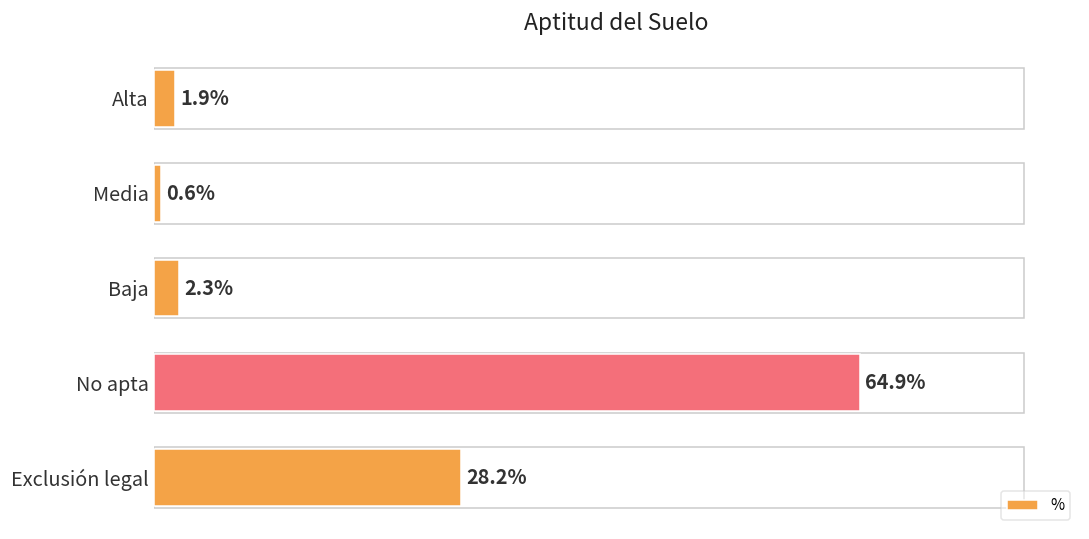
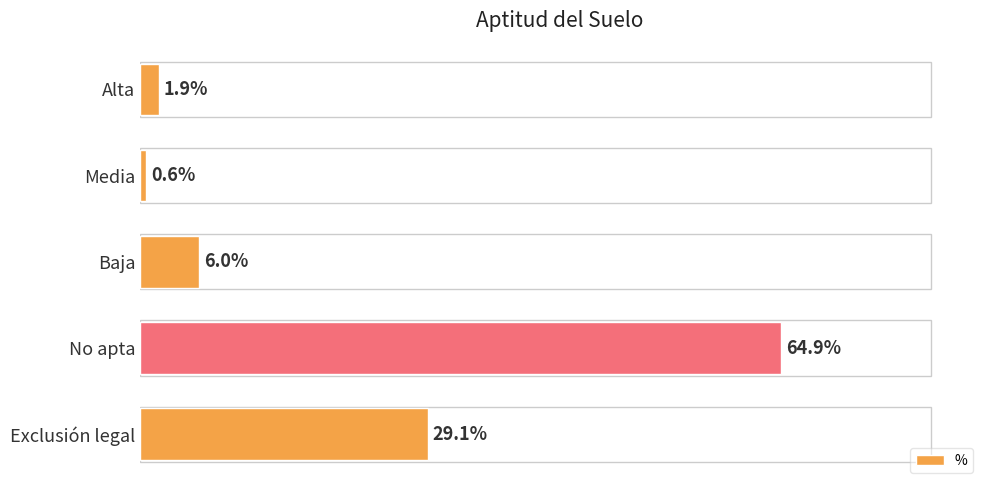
  {
    "Alta": "1.9%",
    "Media": "0.6%",
-   "Baja": "2.3%",
+   "Baja": "6.0%",
    "No apta": "64.9%",
-   "Exclusión legal": "28.2%"
+   "Exclusión legal": "29.1%"
  }
